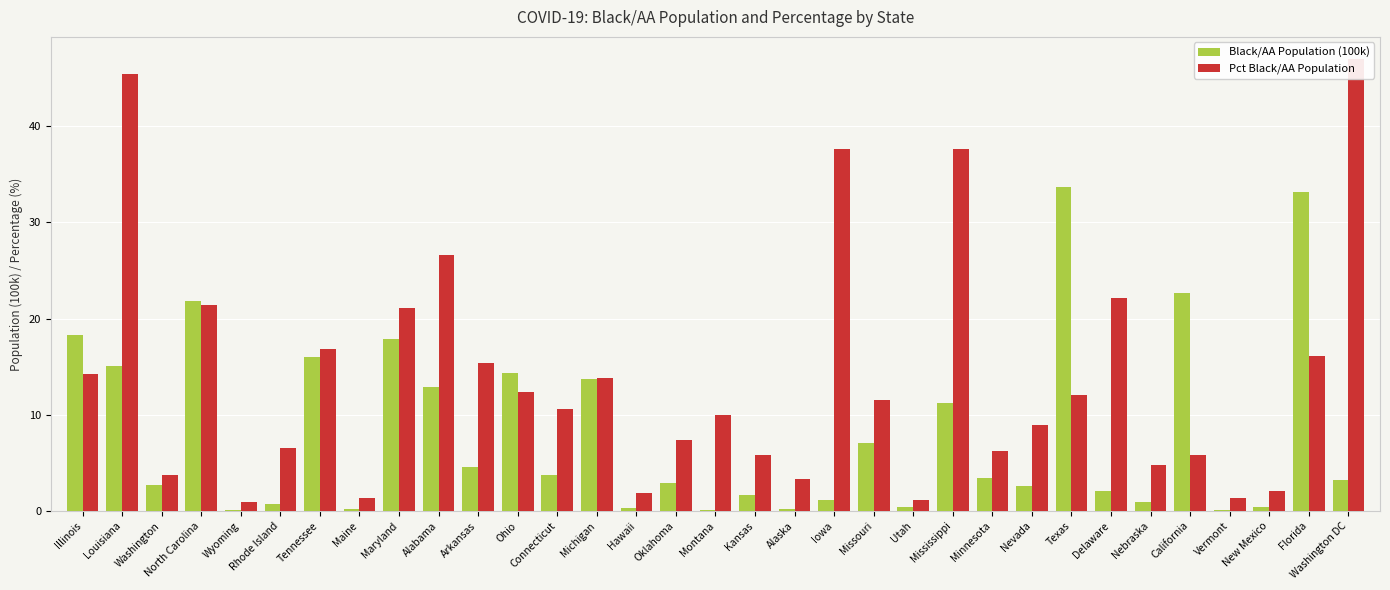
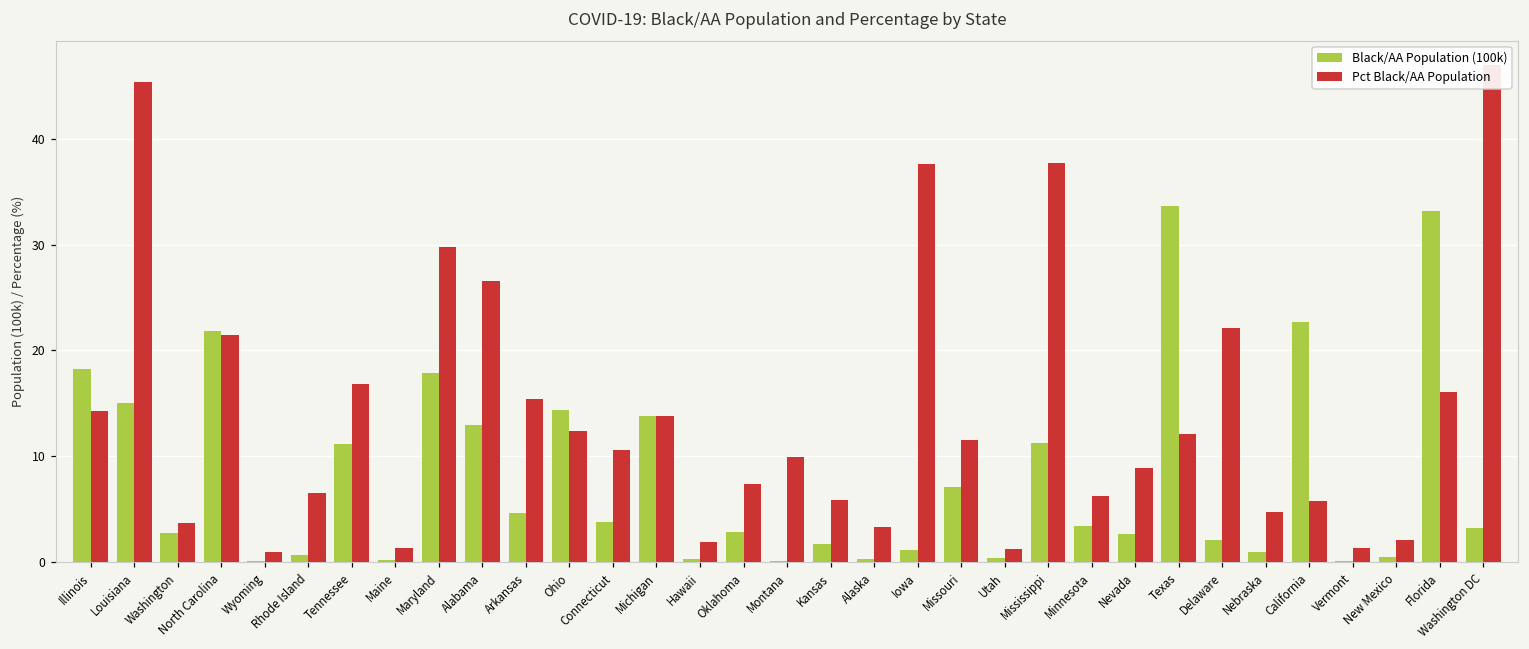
  {
    "Black/AA Population (100k)": {
      "Illinois": 18,
      "Louisiana": 15,
      "Washington": 3,
      "North Carolina": 22,
      "Rhode Island": 1,
-     "Tennessee": 16,
+     "Tennessee": 11,
      "Maryland": 18,
      "Alabama": 13,
      "Arkansas": 5,
      "Ohio": 14,
      "Connecticut": 4,
      "Michigan": 14,
      "Hawaii": 0,
      "Oklahoma": 3,
      "Kansas": 2,
      "Iowa": 1,
      "Missouri": 7,
      "Utah": 0,
      "Mississippi": 11,
      "Minnesota": 3,
      "Nevada": 3,
      "Texas": 34,
      "Delaware": 2,
      "Nebraska": 1,
      "California": 23,
      "New Mexico": 0,
      "Florida": 33,
      "Washington DC": 3
    },
    "Pct Black/AA Population": {
      "Illinois": 14,
      "Louisiana": 45,
      "Washington": 4,
      "North Carolina": 21,
      "Wyoming": 1,
      "Rhode Island": 7,
      "Tennessee": 17,
      "Maine": 1,
-     "Maryland": 21,
+     "Maryland": 30,
      "Alabama": 27,
      "Arkansas": 15,
      "Ohio": 12,
      "Connecticut": 11,
      "Michigan": 14,
      "Hawaii": 2,
      "Oklahoma": 7,
      "Montana": 10,
      "Kansas": 6,
      "Alaska": 3,
      "Iowa": 38,
      "Missouri": 12,
      "Utah": 1,
      "Mississippi": 38,
      "Minnesota": 6,
      "Nevada": 9,
      "Texas": 12,
      "Delaware": 22,
      "Nebraska": 5,
      "California": 6,
      "Vermont": 1,
      "New Mexico": 2,
      "Florida": 16
    }
  }
